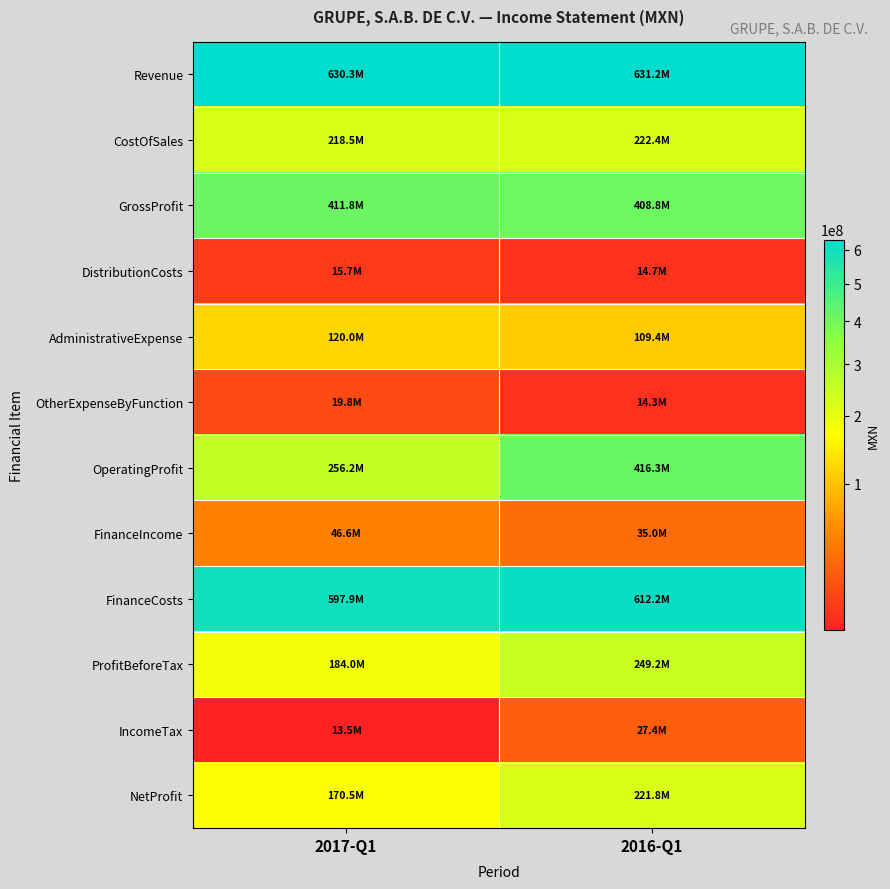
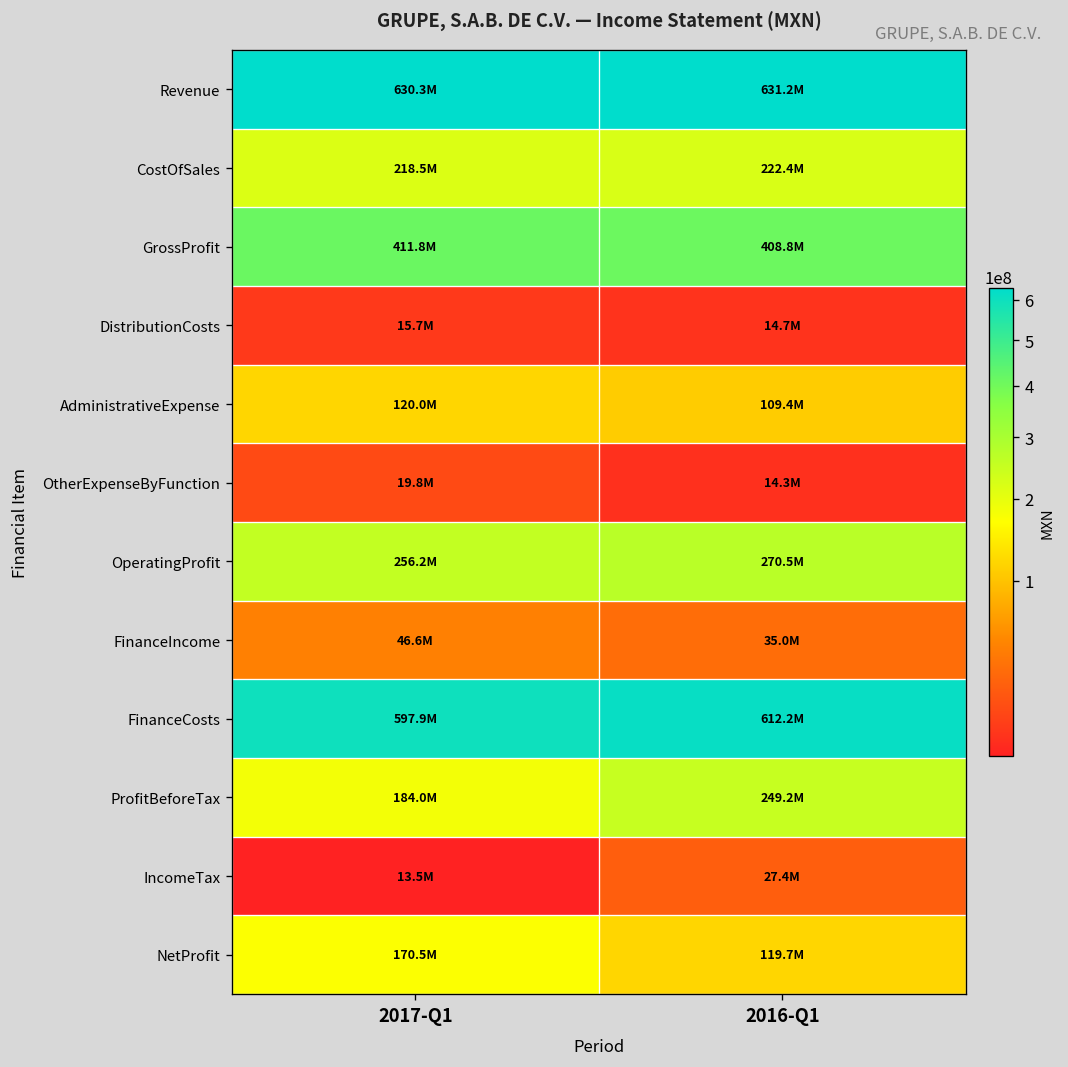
  {
    "Revenue": {
      "2017-Q1": "630.3M",
      "2016-Q1": "631.2M"
    },
    "CostOfSales": {
      "2017-Q1": "218.5M",
      "2016-Q1": "222.4M"
    },
    "GrossProfit": {
      "2017-Q1": "411.8M",
      "2016-Q1": "408.8M"
    },
    "DistributionCosts": {
      "2017-Q1": "15.7M",
      "2016-Q1": "14.7M"
    },
    "AdministrativeExpense": {
      "2017-Q1": "120.0M",
      "2016-Q1": "109.4M"
    },
    "OtherExpenseByFunction": {
      "2017-Q1": "19.8M",
      "2016-Q1": "14.3M"
    },
    "OperatingProfit": {
      "2017-Q1": "256.2M",
-     "2016-Q1": "416.3M"
+     "2016-Q1": "270.5M"
    },
    "FinanceIncome": {
      "2017-Q1": "46.6M",
      "2016-Q1": "35.0M"
    },
    "FinanceCosts": {
      "2017-Q1": "597.9M",
      "2016-Q1": "612.2M"
    },
    "ProfitBeforeTax": {
      "2017-Q1": "184.0M",
      "2016-Q1": "249.2M"
    },
    "IncomeTax": {
      "2017-Q1": "13.5M",
      "2016-Q1": "27.4M"
    },
    "NetProfit": {
      "2017-Q1": "170.5M",
-     "2016-Q1": "221.8M"
+     "2016-Q1": "119.7M"
    }
  }
